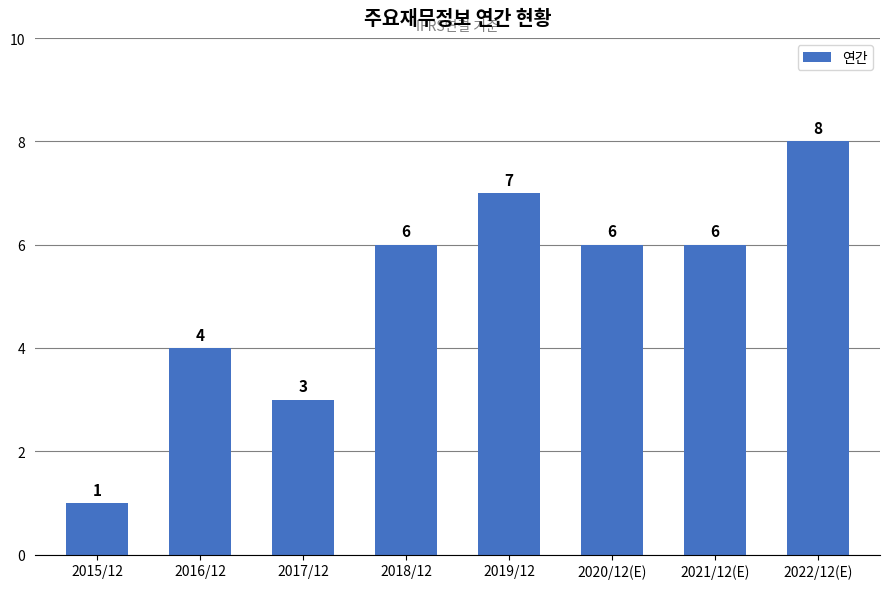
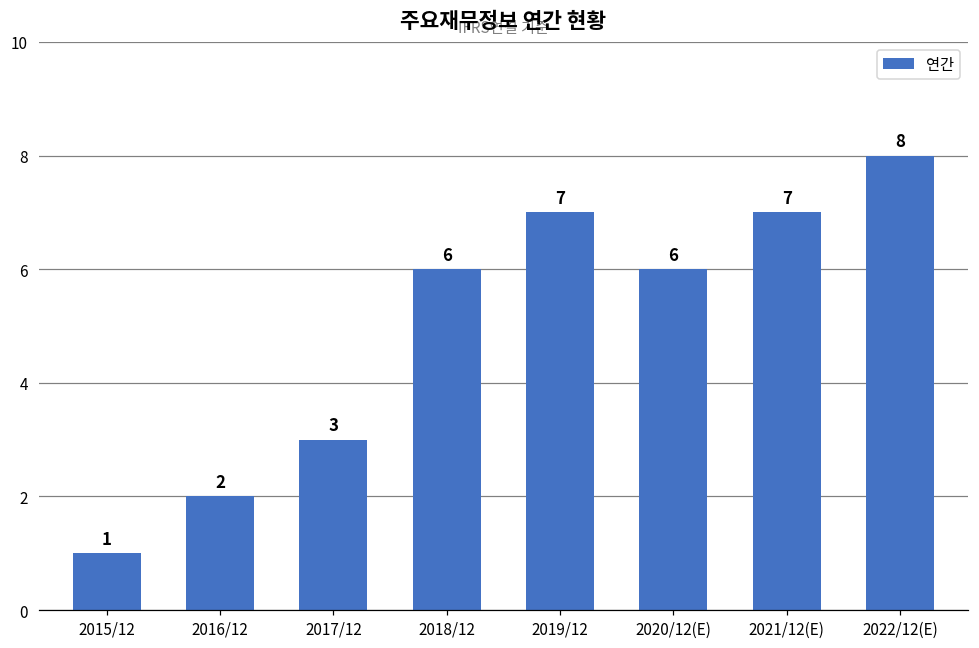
  {
    "2015/12": 1,
-   "2016/12": 4,
+   "2016/12": 2,
    "2017/12": 3,
    "2018/12": 6,
    "2019/12": 7,
    "2020/12(E)": 6,
-   "2021/12(E)": 6,
+   "2021/12(E)": 7,
    "2022/12(E)": 8
  }
